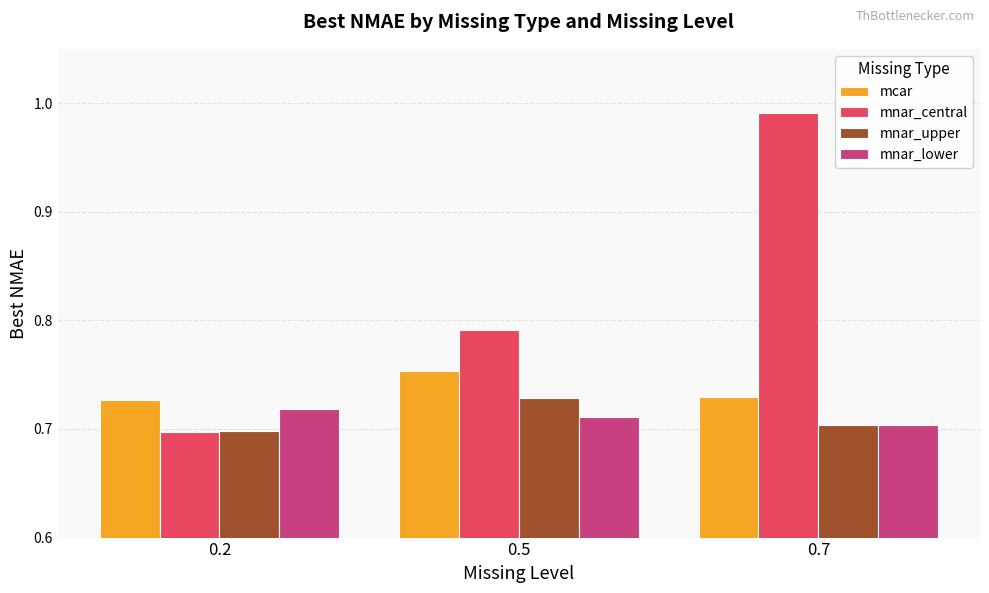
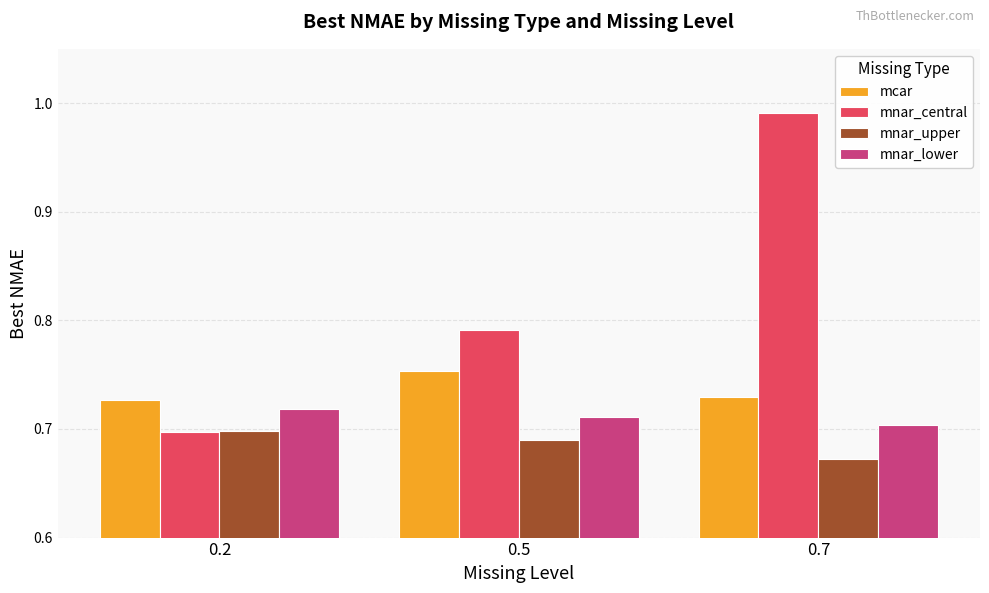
  {
    "mcar": {
      "0.2": 0.727,
      "0.5": 0.753,
      "0.7": 0.729
    },
    "mnar_upper": {
      "0.2": 0.698,
-     "0.5": 0.729,
-     "0.7": 0.704
+     "0.5": 0.690,
+     "0.7": 0.672
    }
  }
